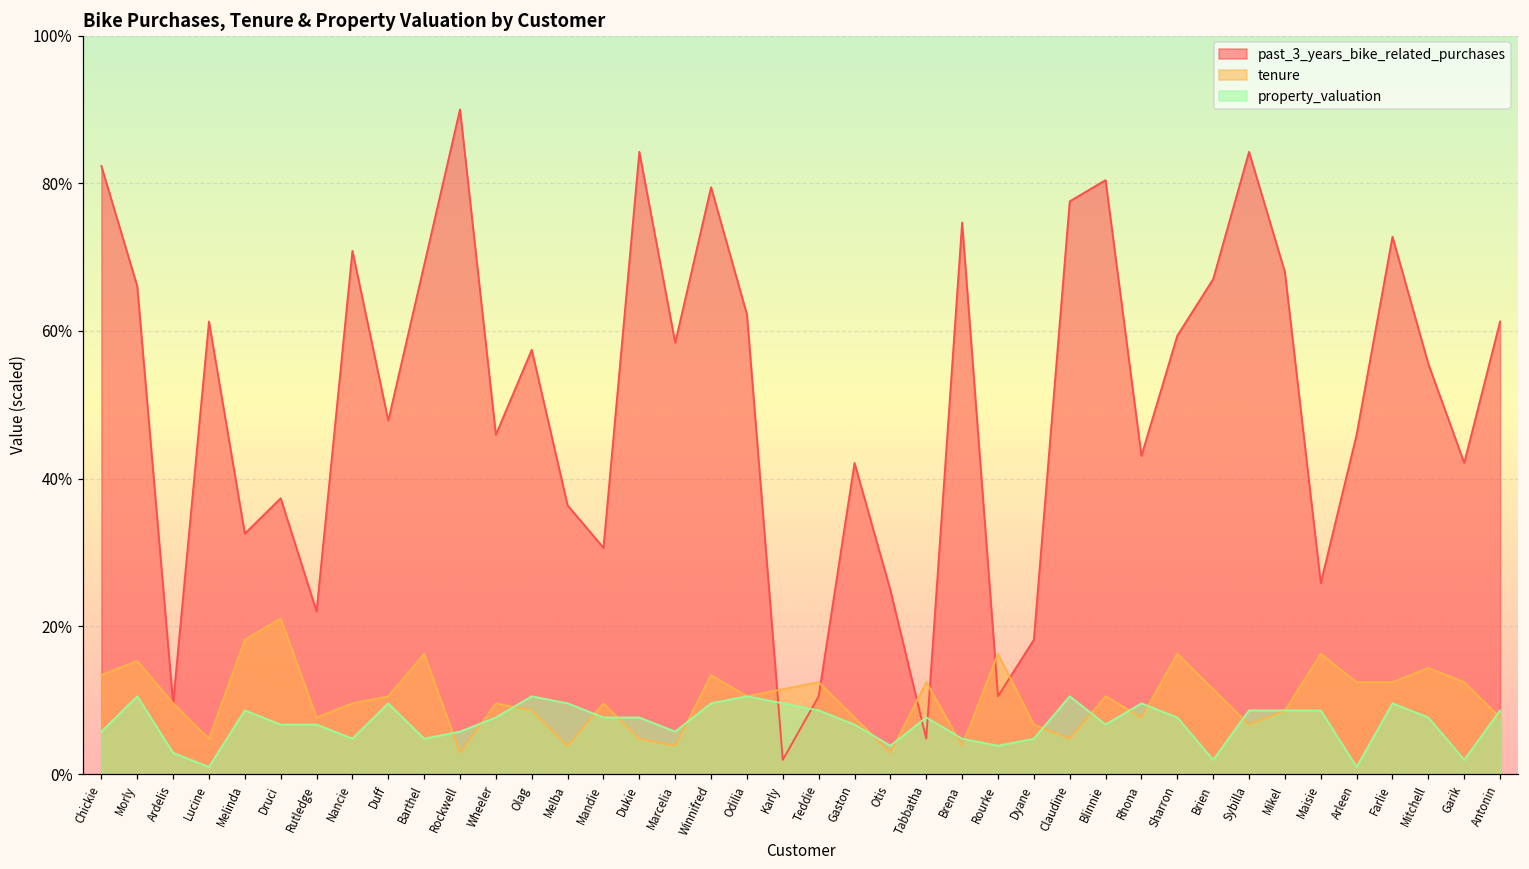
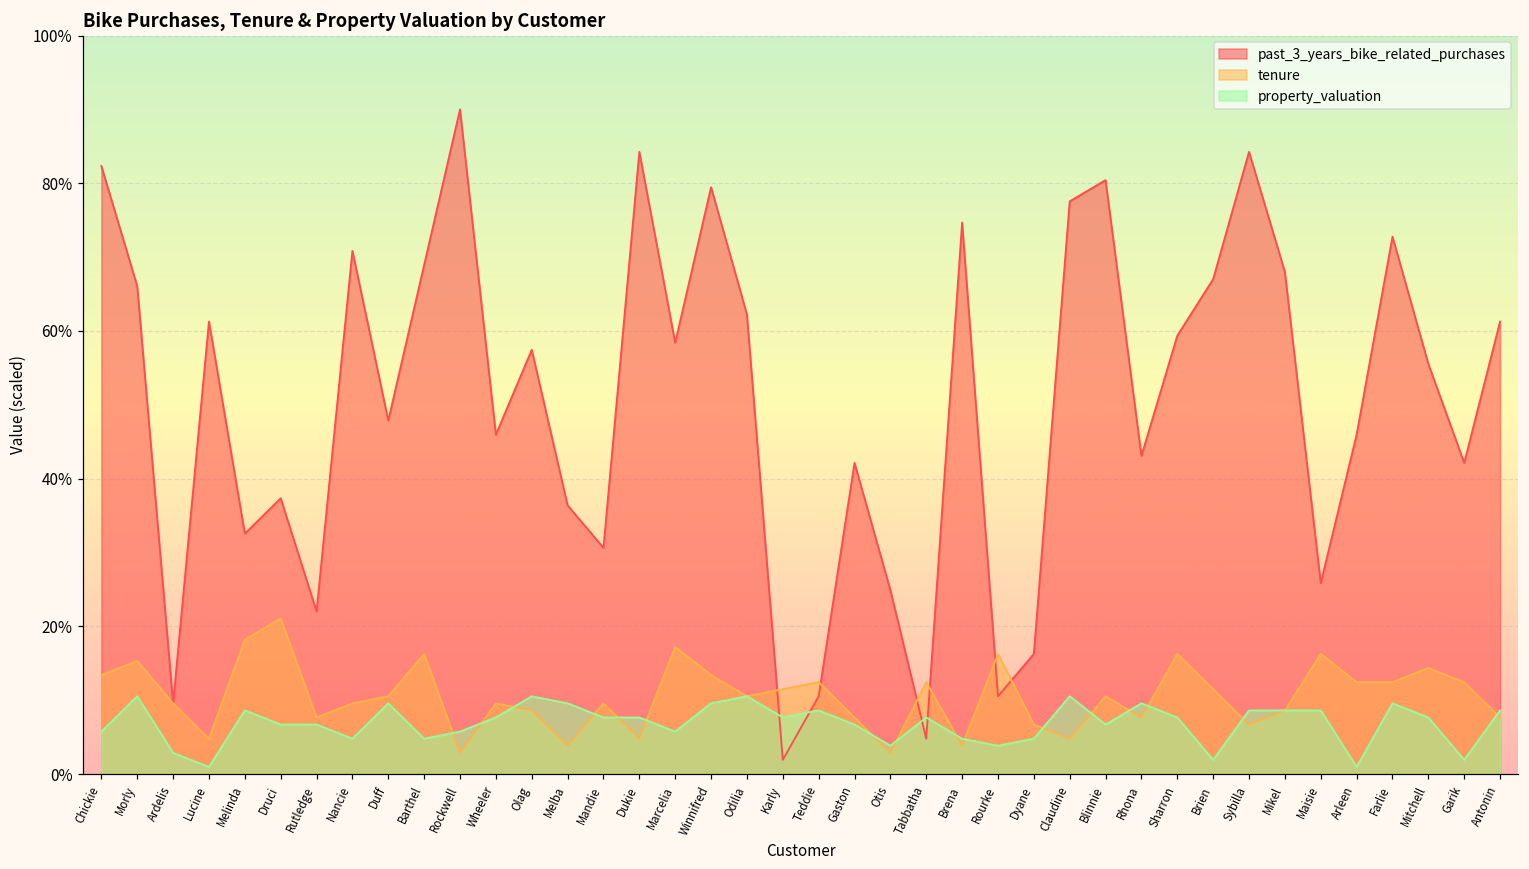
  {
    "past_3_years_bike_related_purchases": {
      "Chickie": "82%",
      "Morly": "66%",
      "Lucine": "61%",
      "Melinda": "33%",
      "Druci": "37%",
      "Rutledge": "22%",
      "Nancie": "71%",
      "Duff": "48%",
      "Barthel": "69%",
      "Rockwell": "90%",
      "Wheeler": "46%",
      "Olag": "57%",
      "Melba": "36%",
      "Mandie": "31%",
      "Dukie": "84%",
      "Marcelia": "58%",
      "Winnifred": "79%",
      "Odilia": "62%",
      "Karly": "2%",
      "Teddie": "11%",
      "Gaston": "42%",
      "Otis": "25%",
      "Tabbatha": "5%",
      "Brena": "75%",
      "Rourke": "11%",
-     "Dyane": "18%",
+     "Dyane": "16%",
      "Claudine": "78%",
      "Blinnie": "80%",
      "Rhona": "43%",
      "Sharron": "59%",
      "Brien": "67%",
      "Sybilla": "84%",
      "Mikel": "68%",
      "Maisie": "26%",
      "Arleen": "46%",
      "Farlie": "73%",
      "Mitchell": "56%",
      "Garik": "42%",
      "Antonin": "61%"
    },
    "tenure": {
      "Chickie": "13%",
      "Morly": "15%",
      "Lucine": "5%",
      "Melinda": "18%",
      "Druci": "21%",
      "Rutledge": "8%",
      "Nancie": "10%",
      "Duff": "11%",
      "Barthel": "16%",
      "Rockwell": "3%",
      "Wheeler": "10%",
      "Olag": "9%",
      "Melba": "4%",
      "Mandie": "10%",
      "Dukie": "5%",
-     "Marcelia": "4%",
+     "Marcelia": "17%",
      "Winnifred": "13%",
      "Karly": "11%",
      "Teddie": "12%",
      "Gaston": "8%",
      "Otis": "3%",
      "Tabbatha": "12%",
      "Brena": "4%",
      "Rourke": "16%",
      "Dyane": "7%",
      "Claudine": "5%",
      "Blinnie": "11%",
      "Rhona": "8%",
      "Sharron": "16%",
      "Brien": "11%",
      "Sybilla": "7%",
      "Maisie": "16%",
      "Arleen": "12%",
      "Farlie": "12%",
      "Mitchell": "14%",
      "Garik": "12%",
      "Antonin": "8%"
    },
    "property_valuation": {
      "Chickie": "6%",
      "Morly": "11%",
      "Ardelis": "3%",
      "Lucine": "1%",
      "Melinda": "9%",
      "Druci": "7%",
      "Rutledge": "7%",
      "Nancie": "5%",
      "Duff": "10%",
      "Barthel": "5%",
      "Rockwell": "6%",
      "Wheeler": "8%",
      "Olag": "11%",
      "Melba": "10%",
      "Mandie": "8%",
      "Dukie": "8%",
      "Marcelia": "6%",
      "Winnifred": "10%",
-     "Karly": "10%",
+     "Karly": "8%",
      "Teddie": "9%",
      "Gaston": "7%",
      "Otis": "4%",
      "Tabbatha": "8%",
      "Brena": "5%",
      "Rourke": "4%",
      "Dyane": "5%",
      "Claudine": "11%",
      "Blinnie": "7%",
      "Rhona": "10%",
      "Sharron": "8%",
      "Brien": "2%",
      "Sybilla": "9%",
      "Maisie": "9%",
      "Arleen": "1%",
      "Farlie": "10%",
      "Mitchell": "8%",
      "Garik": "2%",
      "Antonin": "9%"
    }
  }
